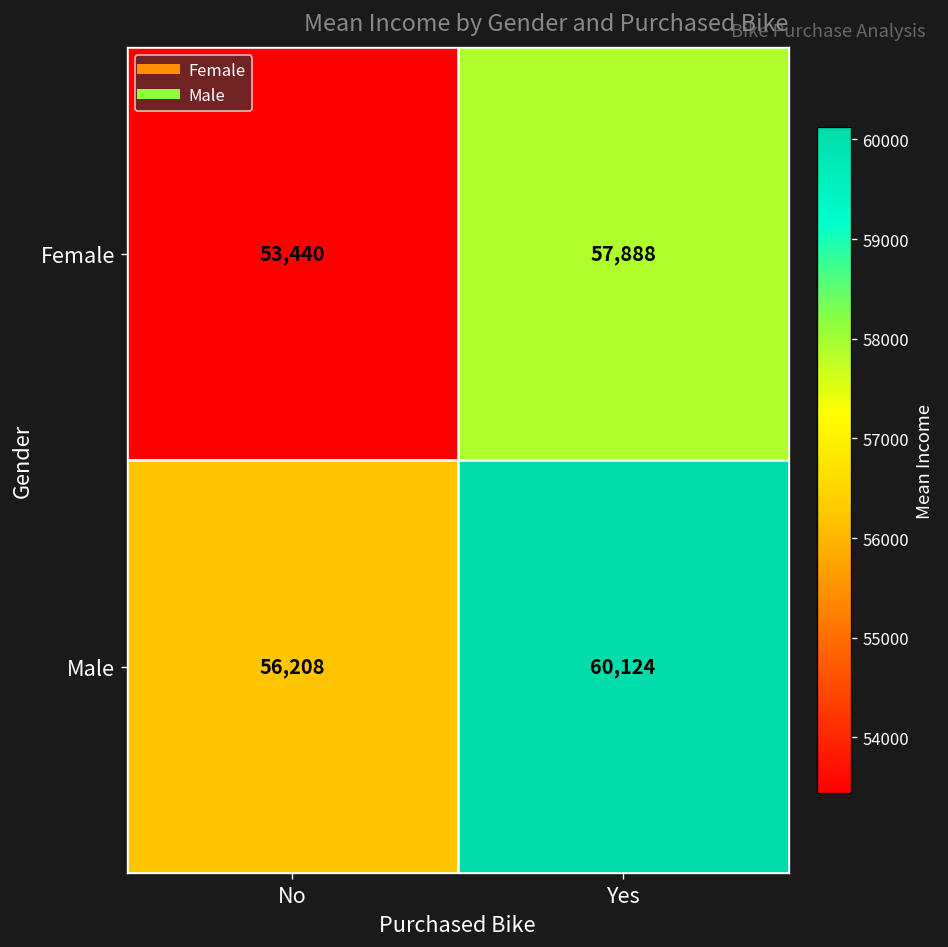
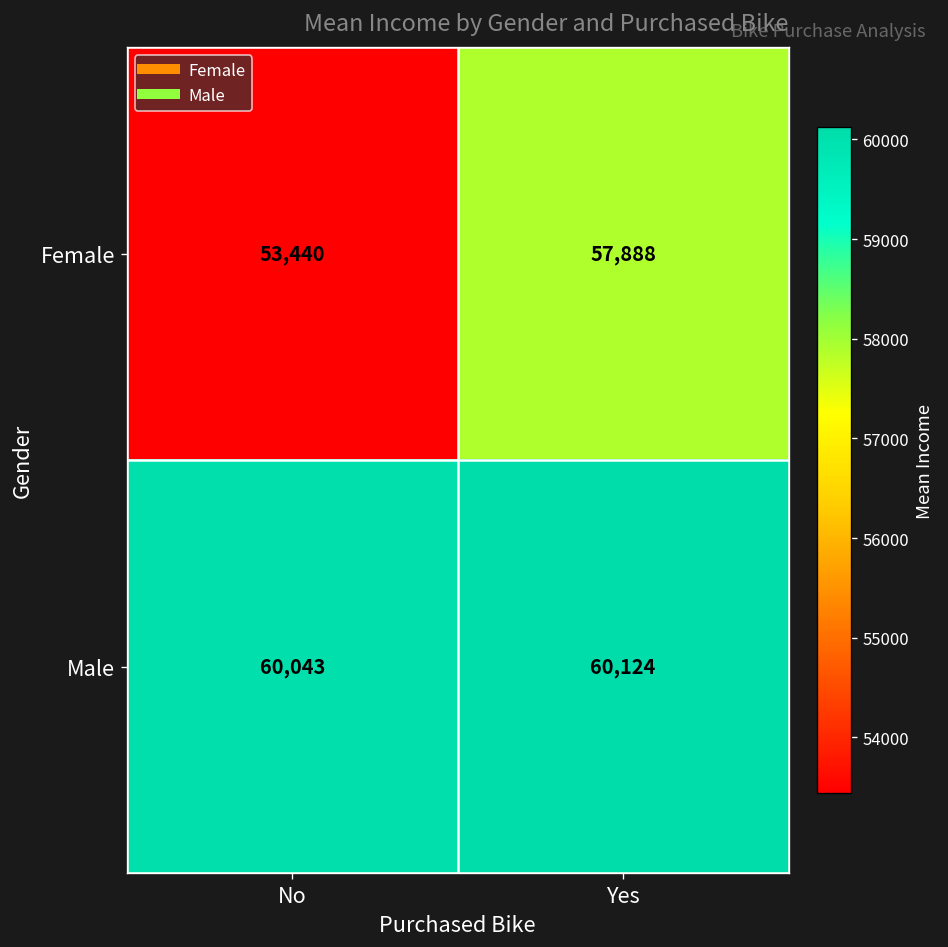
  {
    "Female": {
      "No": "53,440",
      "Yes": "57,888"
    },
    "Male": {
-     "No": "56,208",
+     "No": "60,043",
      "Yes": "60,124"
    }
  }
